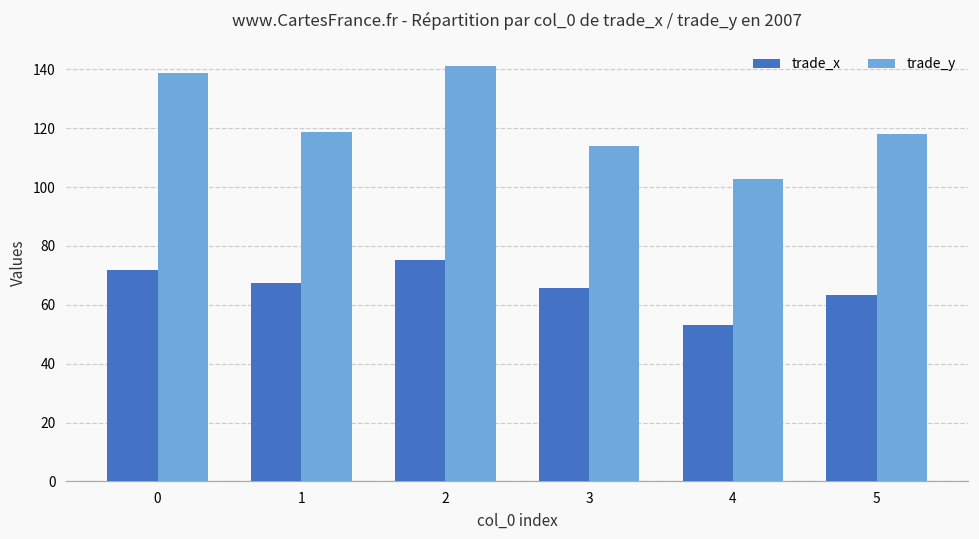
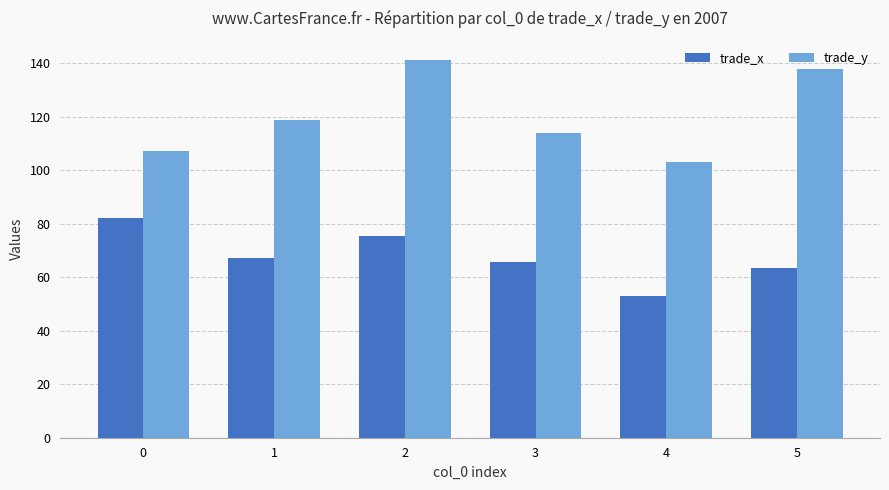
  {
    "trade_x": {
-     "0": 72,
+     "0": 82,
      "1": 67,
      "2": 75,
      "3": 66,
      "4": 53,
      "5": 63
    },
    "trade_y": {
-     "0": 139,
+     "0": 107,
      "1": 119,
      "2": 141,
      "3": 114,
      "4": 103,
-     "5": 118
+     "5": 138
    }
  }
